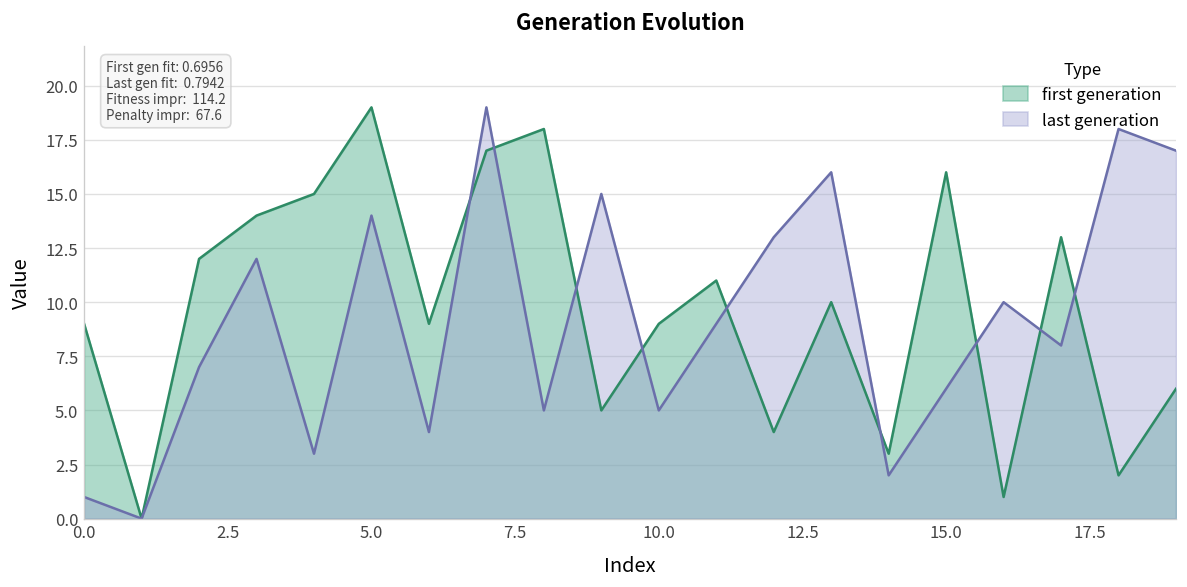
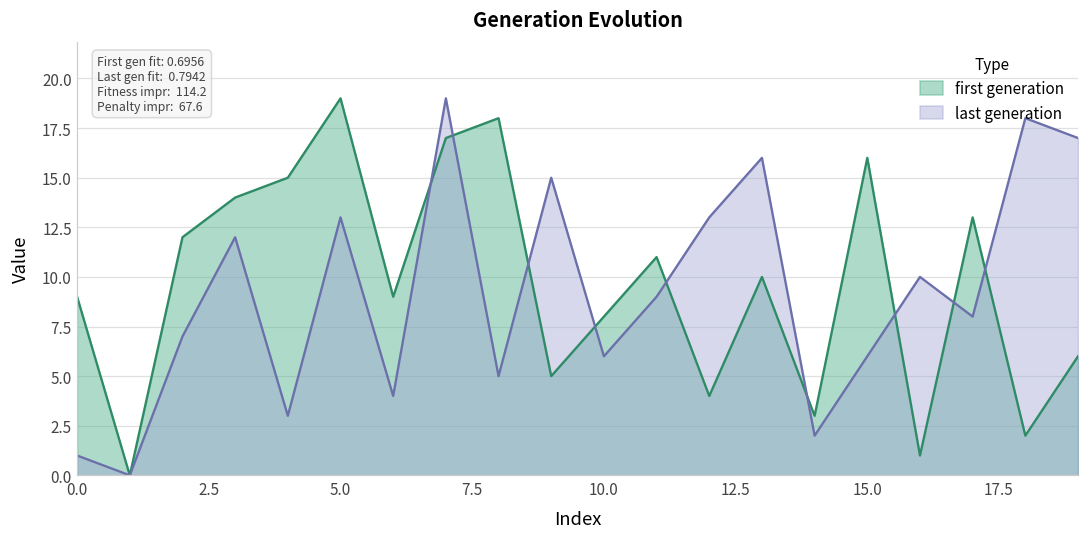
  {
    "first generation": {
      "0.0": 9,
      "5.0": 19,
-     "10.0": 9,
+     "10.0": 8,
      "15.0": 16
    },
    "last generation": {
      "0.0": 1,
-     "5.0": 14,
-     "10.0": 5,
+     "5.0": 13,
+     "10.0": 6,
      "15.0": 6
    }
  }
